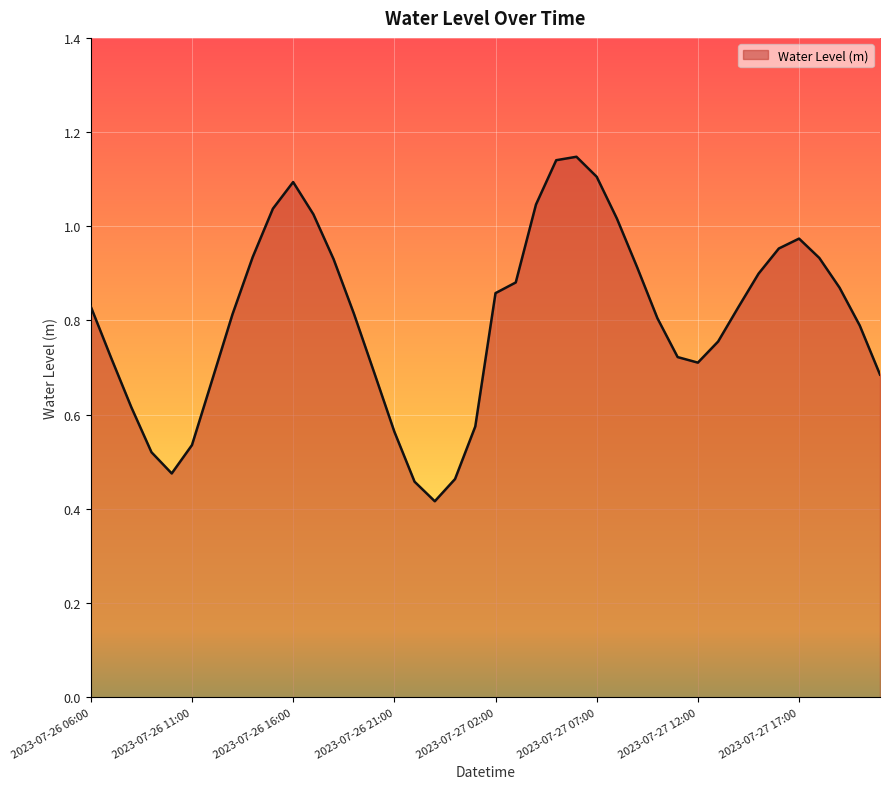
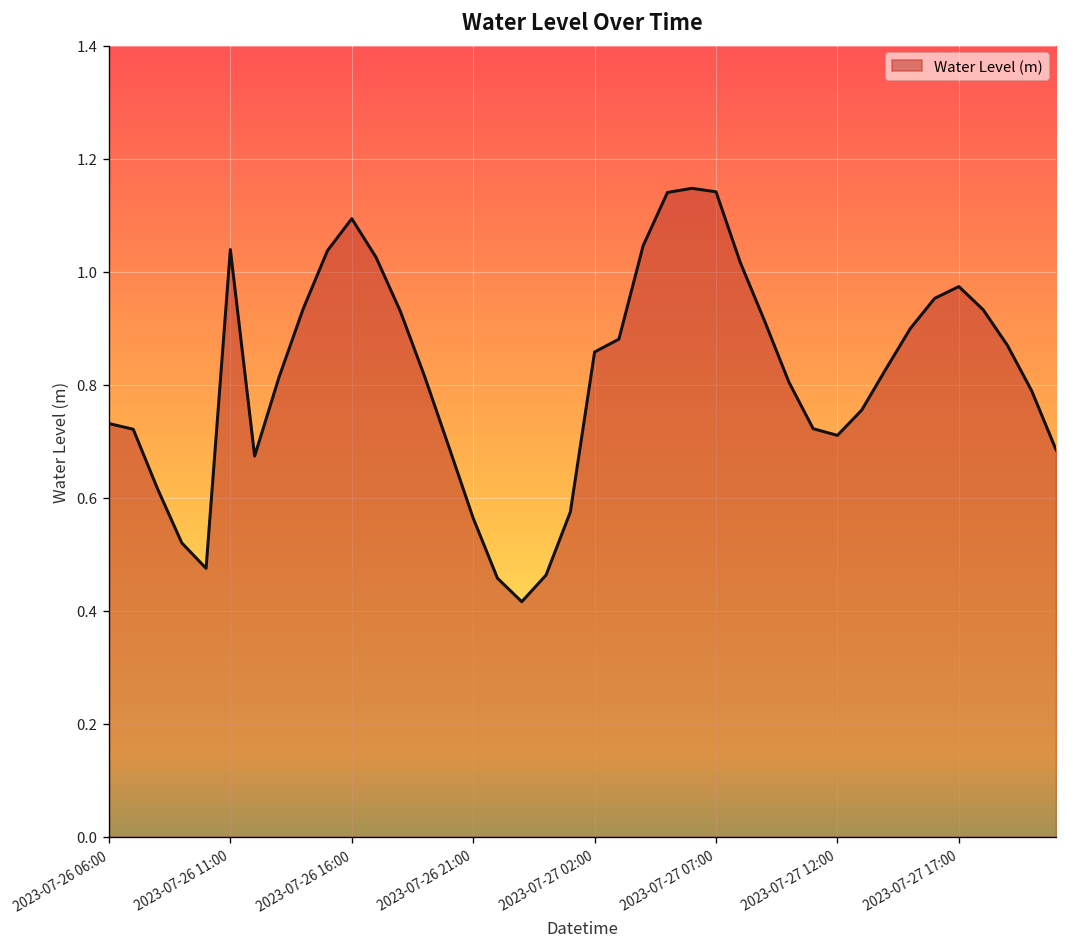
  {
-   "2023-07-26 06:00": 0.83,
-   "2023-07-26 11:00": 0.54,
+   "2023-07-26 06:00": 0.73,
+   "2023-07-26 11:00": 1.04,
    "2023-07-26 16:00": 1.09,
    "2023-07-26 21:00": 0.56,
    "2023-07-27 02:00": 0.86,
-   "2023-07-27 07:00": 1.11,
+   "2023-07-27 07:00": 1.14,
    "2023-07-27 12:00": 0.71,
    "2023-07-27 17:00": 0.97
  }
